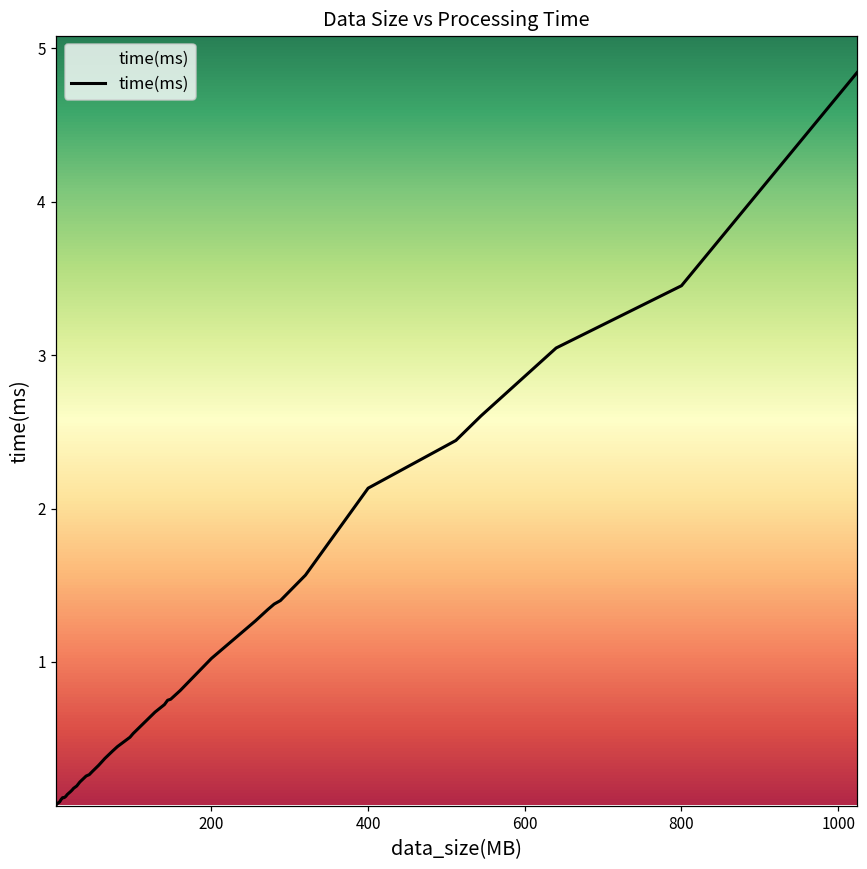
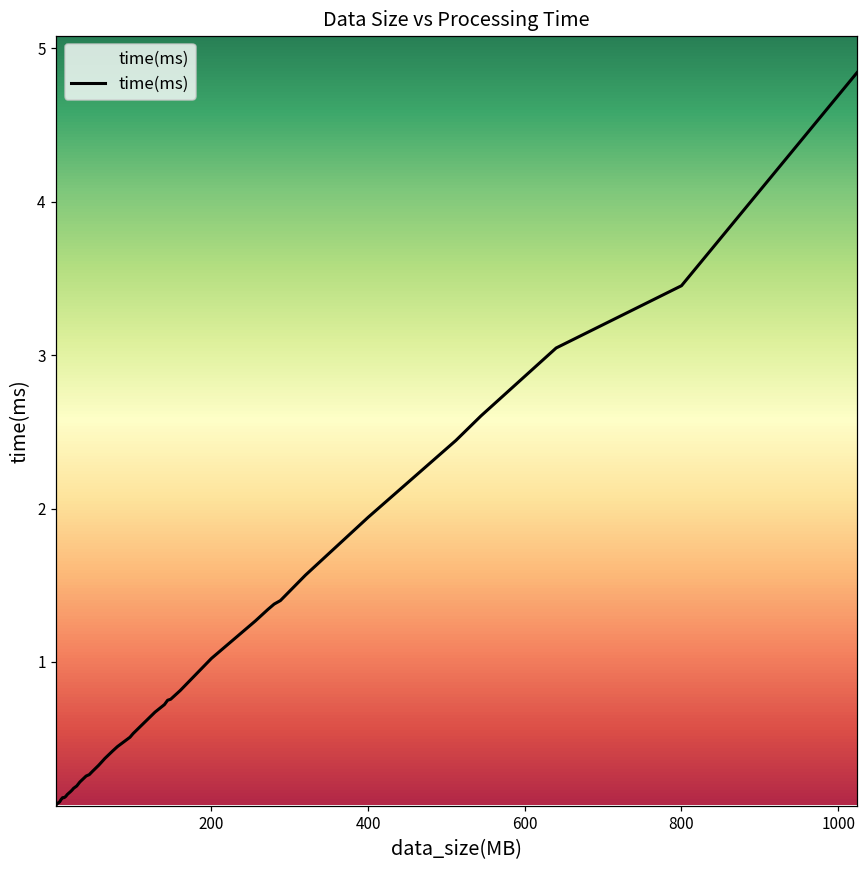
  {
    "200": 1.02,
-   "400": 2.13,
+   "400": 1.94,
    "800": 3.45
  }
